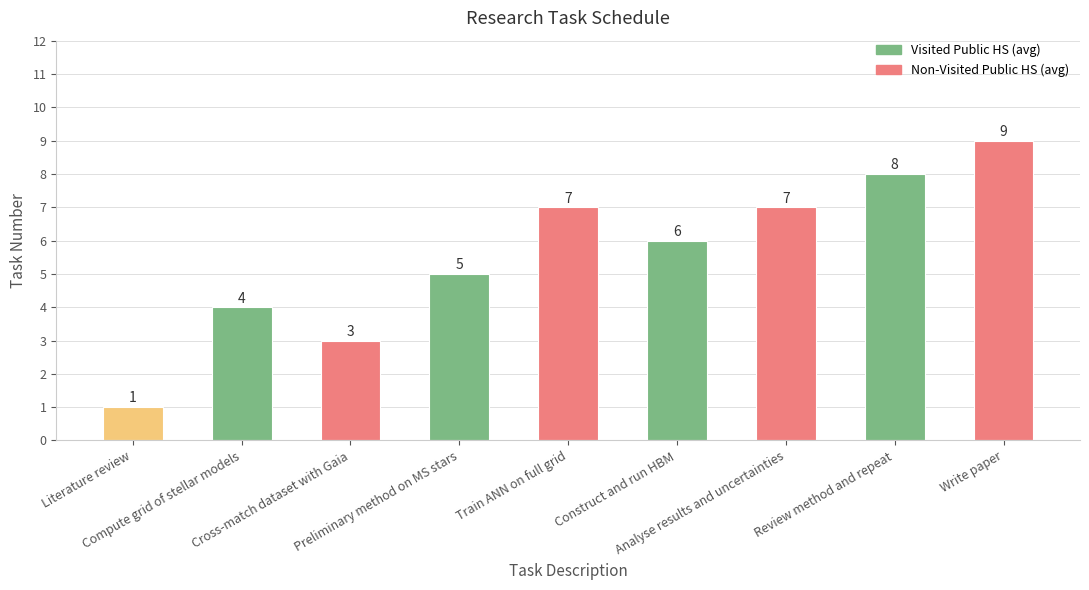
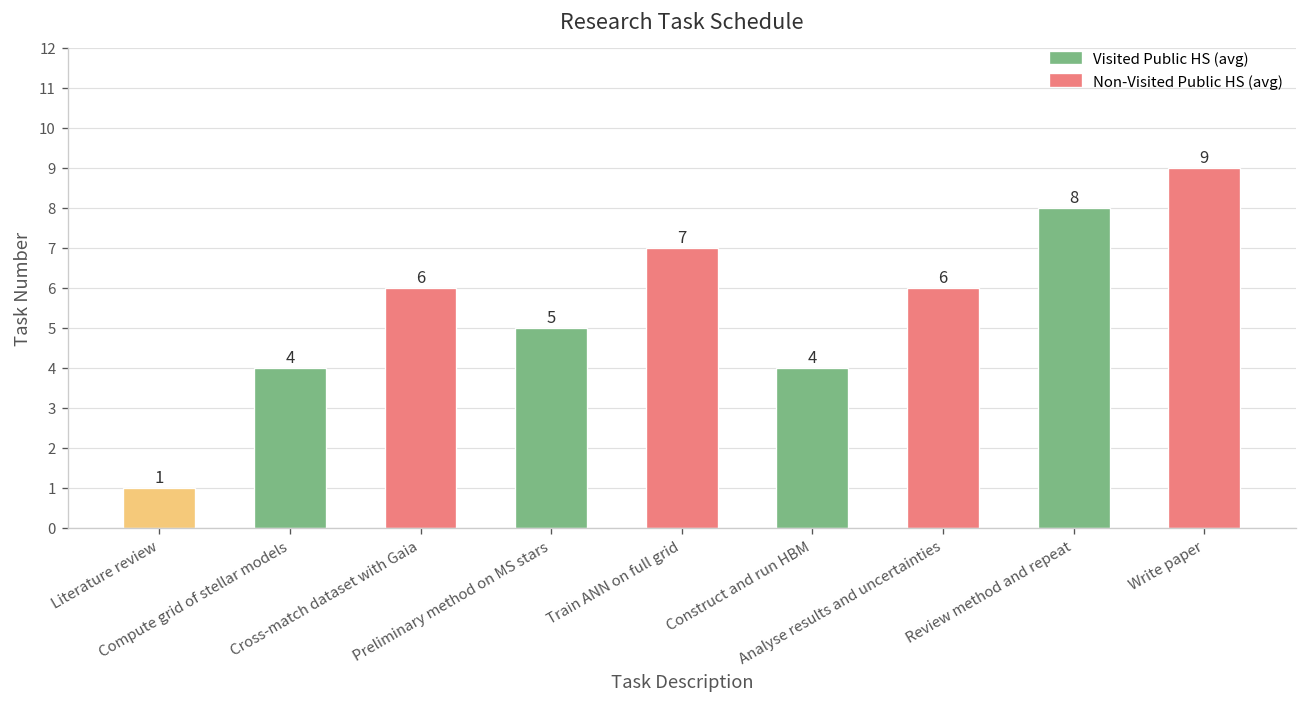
  {
    "Literature review": 1,
    "Compute grid of stellar models": 4,
-   "Cross-match dataset with Gaia": 3,
+   "Cross-match dataset with Gaia": 6,
    "Preliminary method on MS stars": 5,
    "Train ANN on full grid": 7,
-   "Construct and run HBM": 6,
-   "Analyse results and uncertainties": 7,
+   "Construct and run HBM": 4,
+   "Analyse results and uncertainties": 6,
    "Review method and repeat": 8,
    "Write paper": 9
  }
